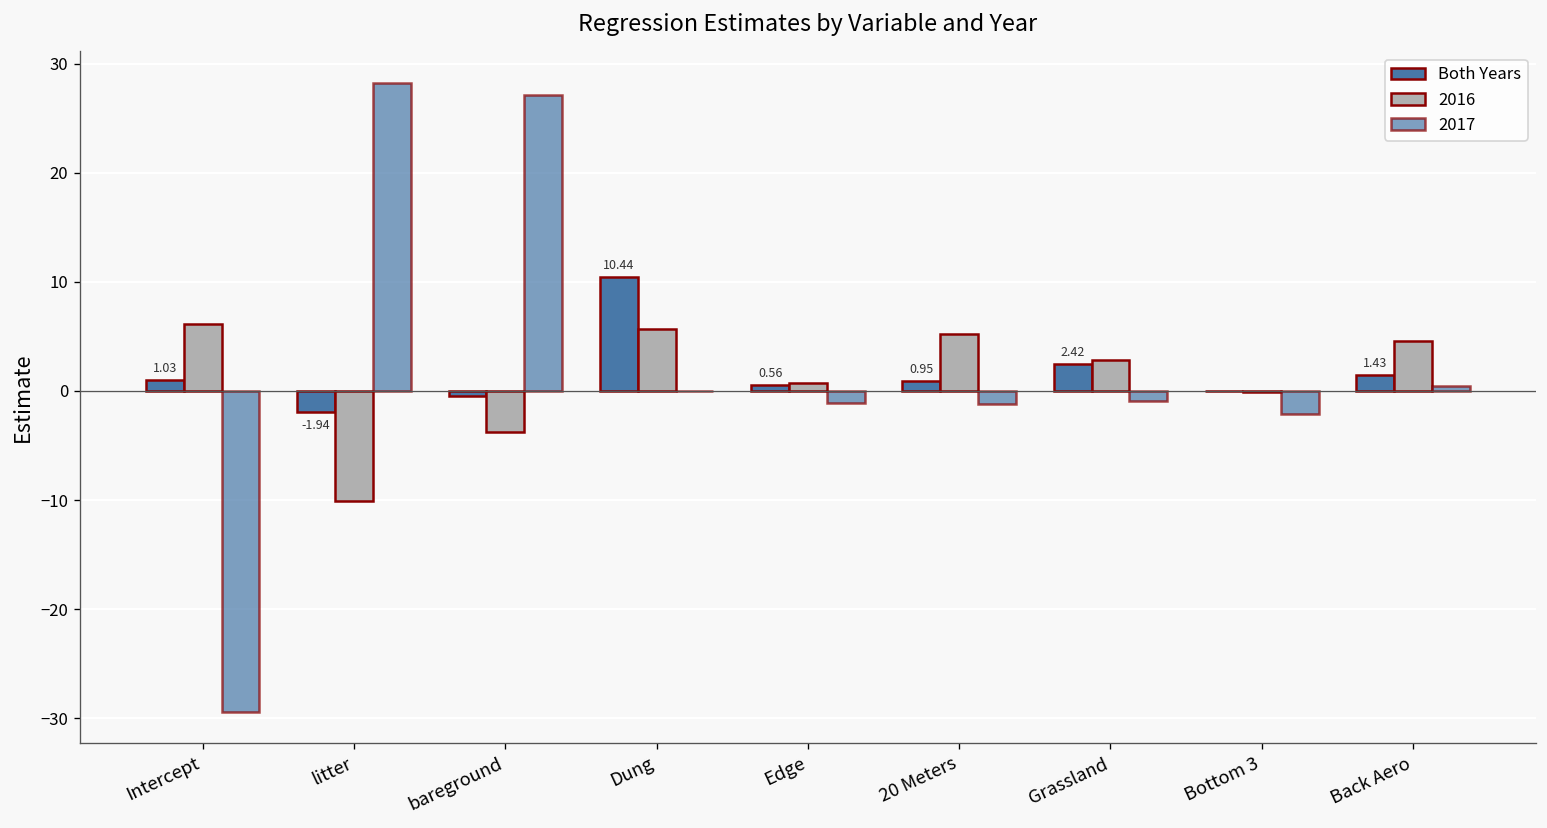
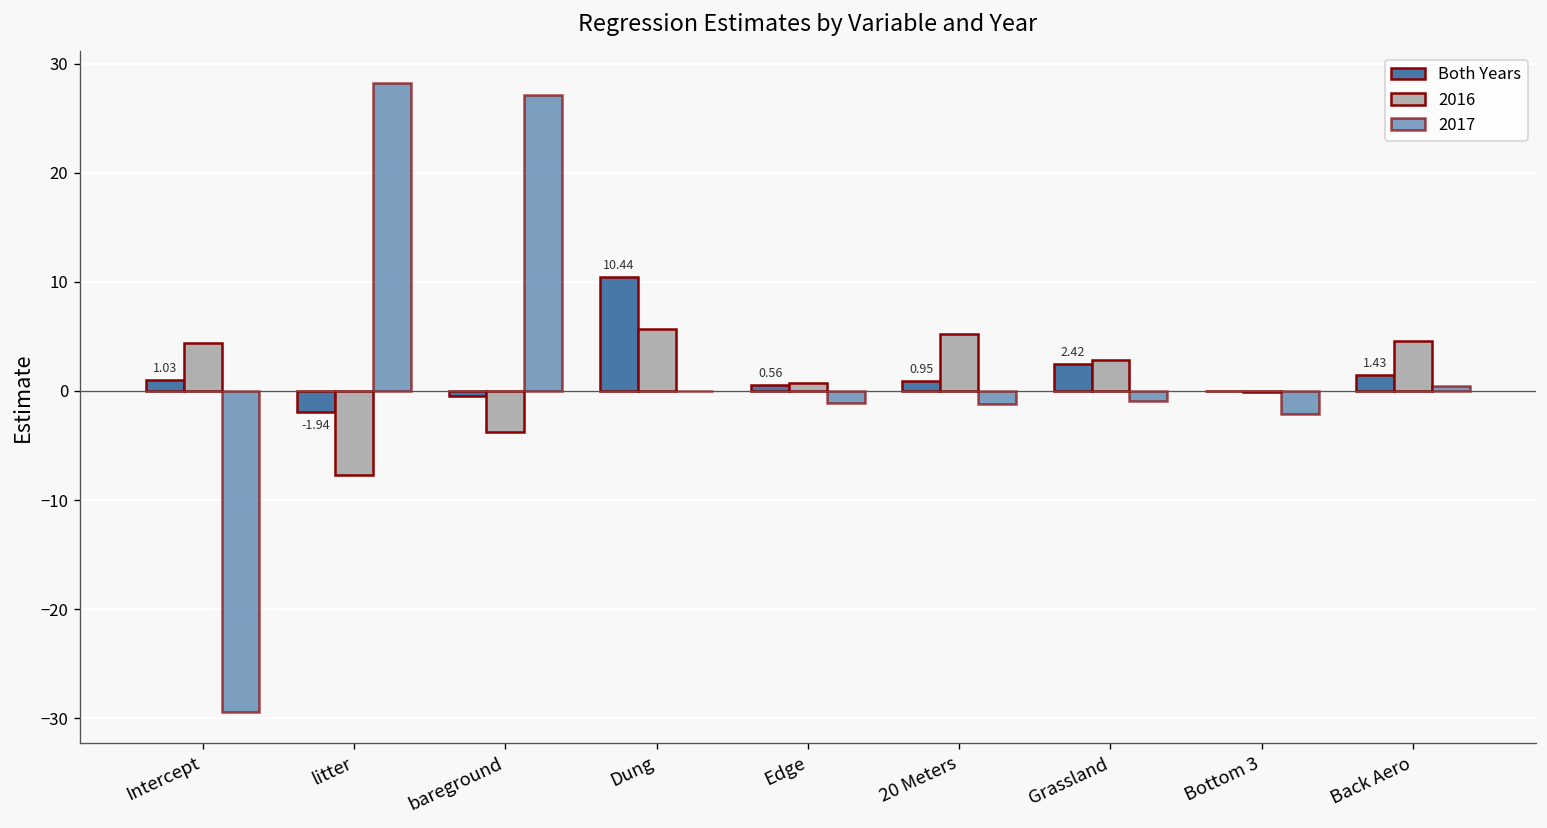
  {
    "2016": {
-     "Intercept": 6,
-     "litter": -10,
+     "Intercept": 4,
+     "litter": -8,
      "bareground": -4,
      "Dung": 6,
      "Edge": 1,
      "20 Meters": 5,
      "Grassland": 3,
      "Back Aero": 5
    }
  }
